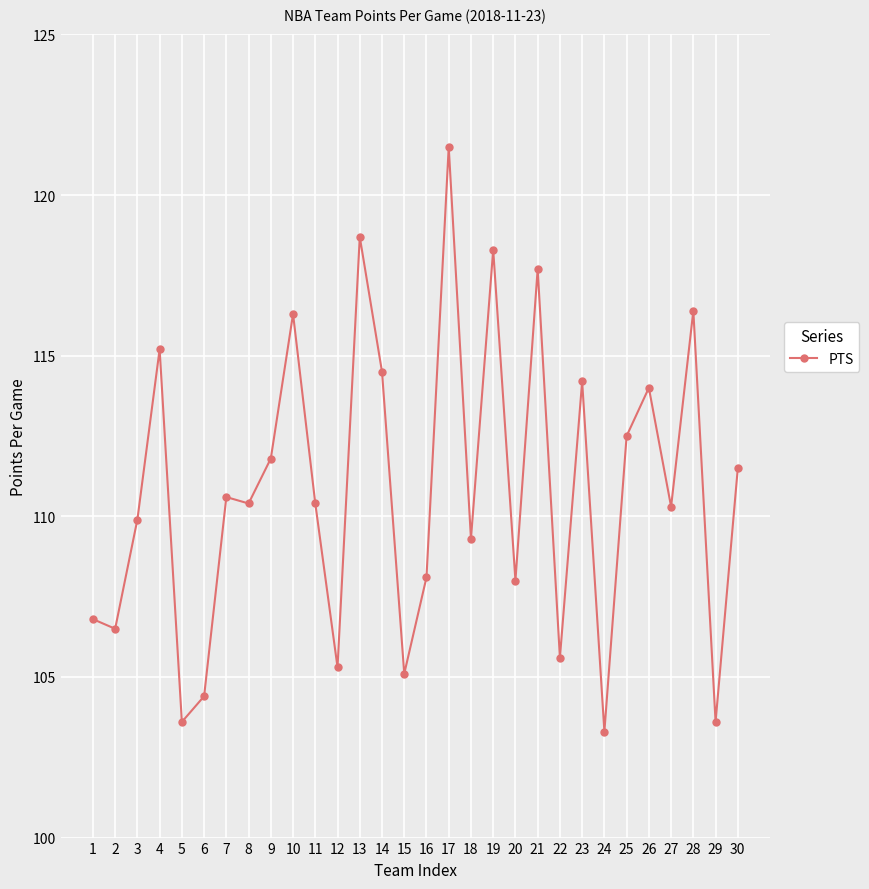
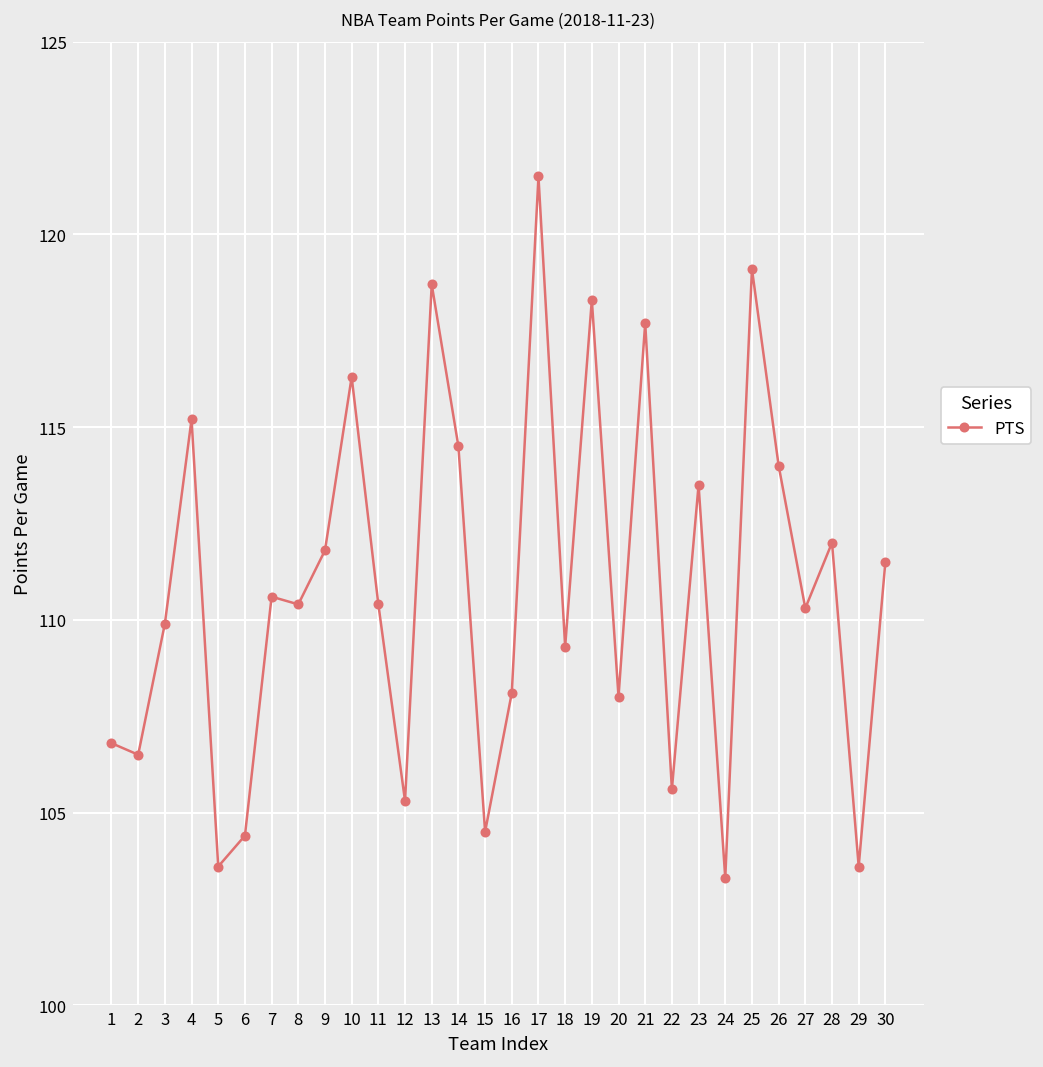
  {
    "1": 106.8,
    "2": 106.5,
    "3": 109.9,
    "4": 115.2,
    "5": 103.6,
    "6": 104.4,
    "7": 110.6,
    "8": 110.4,
    "9": 111.8,
    "10": 116.3,
    "11": 110.4,
    "12": 105.3,
    "13": 118.7,
    "14": 114.5,
-   "15": 105.1,
+   "15": 104.5,
    "16": 108.1,
    "17": 121.5,
    "18": 109.3,
    "19": 118.3,
    "20": 108.0,
    "21": 117.7,
    "22": 105.6,
-   "23": 114.2,
+   "23": 113.5,
    "24": 103.3,
-   "25": 112.5,
+   "25": 119.1,
    "26": 114.0,
    "27": 110.3,
-   "28": 116.4,
+   "28": 112.0,
    "29": 103.6,
    "30": 111.5
  }
